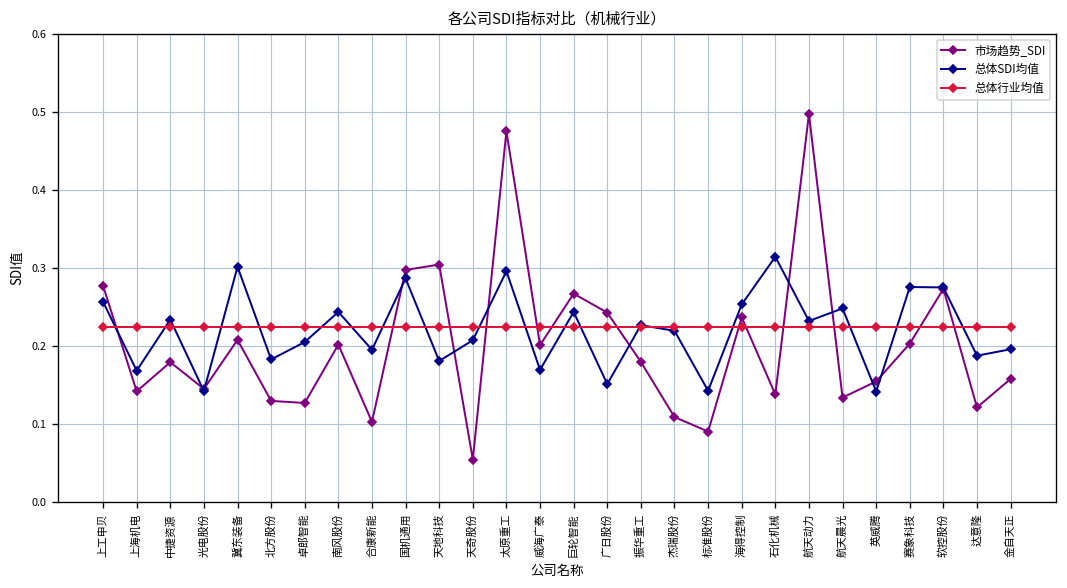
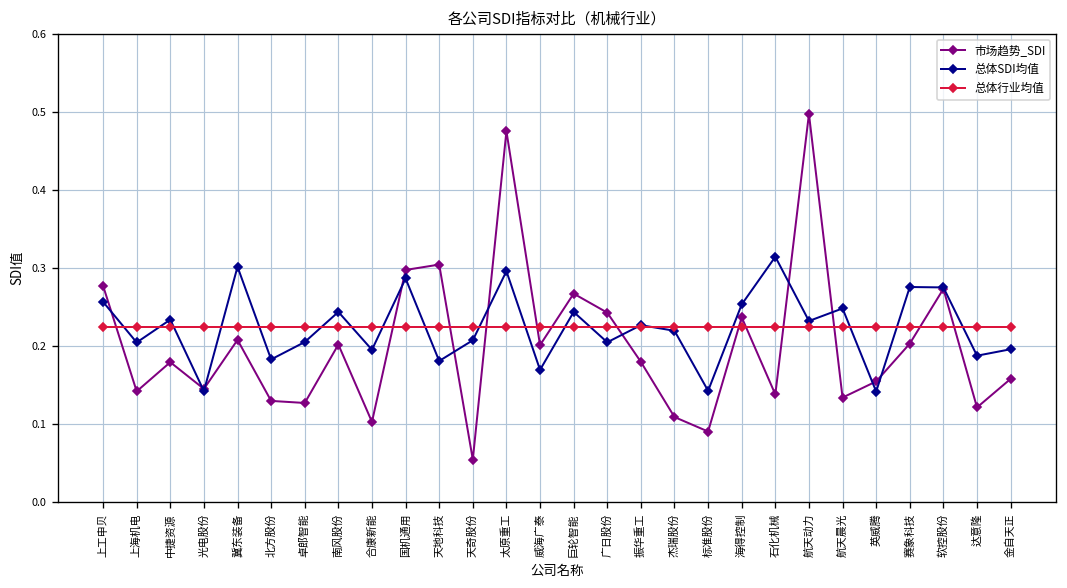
  {
    "市场趋势_SDI": {
      "上工申贝": 0.28,
      "上海机电": 0.14,
      "中捷资源": 0.18,
      "冀东装备": 0.21,
      "北方股份": 0.13,
      "卓郎智能": 0.13,
      "南风股份": 0.20,
      "合康新能": 0.10,
      "国机通用": 0.30,
      "天地科技": 0.30,
      "天奇股份": 0.05,
      "太原重工": 0.48,
      "威海广泰": 0.20,
      "巨轮智能": 0.27,
      "广日股份": 0.24,
      "振华重工": 0.18,
      "杰瑞股份": 0.11,
      "标准股份": 0.09,
      "海得控制": 0.24,
      "石化机械": 0.14,
      "航天动力": 0.50,
      "航天晨光": 0.13,
      "英威腾": 0.15,
      "赛象科技": 0.20,
      "达意隆": 0.12,
      "金自天正": 0.16
    },
    "总体SDI均值": {
      "上工申贝": 0.26,
-     "上海机电": 0.17,
+     "上海机电": 0.20,
      "中捷资源": 0.23,
      "冀东装备": 0.30,
      "北方股份": 0.18,
      "卓郎智能": 0.21,
      "南风股份": 0.24,
      "合康新能": 0.20,
      "国机通用": 0.29,
      "天地科技": 0.18,
      "天奇股份": 0.21,
      "太原重工": 0.30,
      "威海广泰": 0.17,
      "巨轮智能": 0.24,
-     "广日股份": 0.15,
+     "广日股份": 0.20,
      "杰瑞股份": 0.22,
      "标准股份": 0.14,
      "海得控制": 0.25,
      "石化机械": 0.31,
      "航天动力": 0.23,
      "航天晨光": 0.25,
      "英威腾": 0.14,
      "赛象科技": 0.28,
      "达意隆": 0.19,
      "金自天正": 0.20
    },
    "总体行业均值": {
      "上工申贝": 0.22,
      "上海机电": 0.22,
      "中捷资源": 0.22,
      "光电股份": 0.22,
      "冀东装备": 0.22,
      "北方股份": 0.22,
      "卓郎智能": 0.22,
      "南风股份": 0.22,
      "合康新能": 0.22,
      "国机通用": 0.22,
      "天地科技": 0.22,
      "天奇股份": 0.22,
      "太原重工": 0.22,
      "威海广泰": 0.22,
      "巨轮智能": 0.22,
      "广日股份": 0.22,
      "杰瑞股份": 0.22,
      "标准股份": 0.22,
      "海得控制": 0.22,
      "石化机械": 0.22,
      "航天动力": 0.22,
      "航天晨光": 0.22,
      "英威腾": 0.22,
      "赛象科技": 0.22,
      "软控股份": 0.22,
      "达意隆": 0.22,
      "金自天正": 0.22
    }
  }
